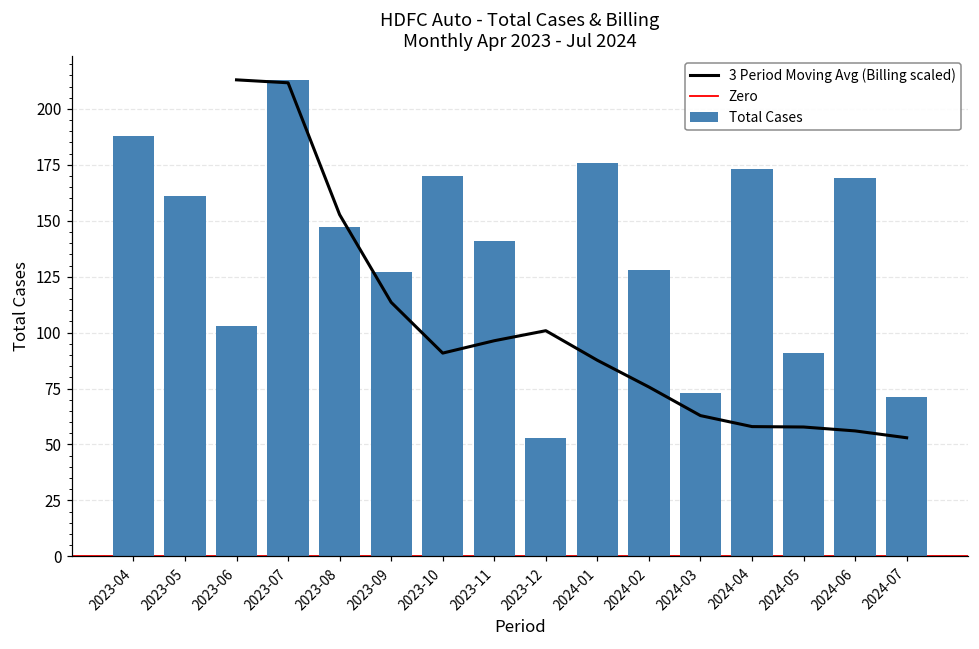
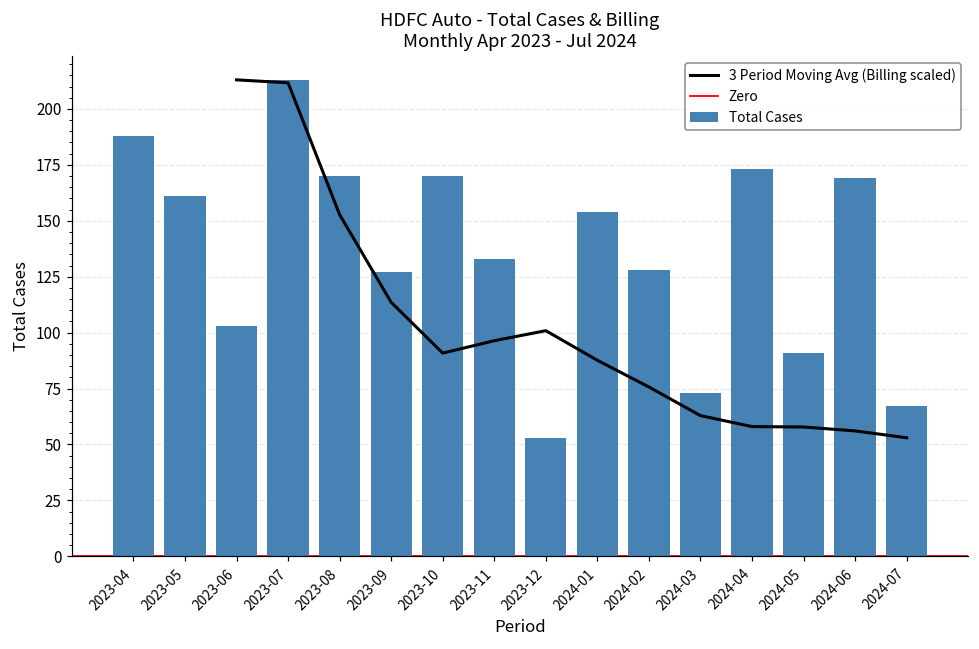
  {
    "Total Cases": {
      "2023-04": 188,
      "2023-05": 161,
      "2023-06": 103,
      "2023-07": 213,
-     "2023-08": 147,
+     "2023-08": 170,
      "2023-09": 127,
      "2023-10": 170,
-     "2023-11": 141,
+     "2023-11": 133,
      "2023-12": 53,
-     "2024-01": 176,
+     "2024-01": 154,
      "2024-02": 128,
      "2024-03": 73,
      "2024-04": 173,
      "2024-05": 91,
      "2024-06": 169,
-     "2024-07": 71
+     "2024-07": 67
    },
    "3 Period Moving Avg (Billing scaled)": {
      "2023-06": 213,
      "2023-07": 212,
      "2023-08": 153,
      "2023-09": 114,
      "2023-10": 91,
      "2023-11": 96,
      "2023-12": 101,
      "2024-01": 88,
      "2024-02": 76,
      "2024-03": 63,
      "2024-04": 58,
      "2024-05": 58,
      "2024-06": 56,
      "2024-07": 53
    }
  }
